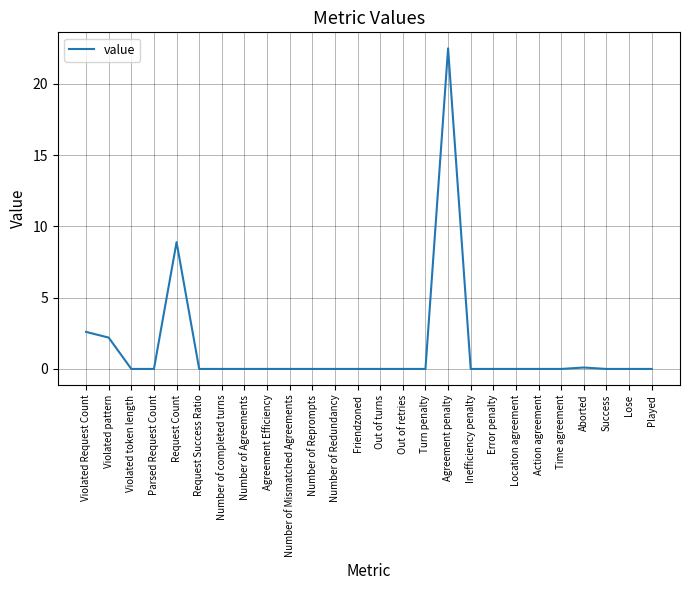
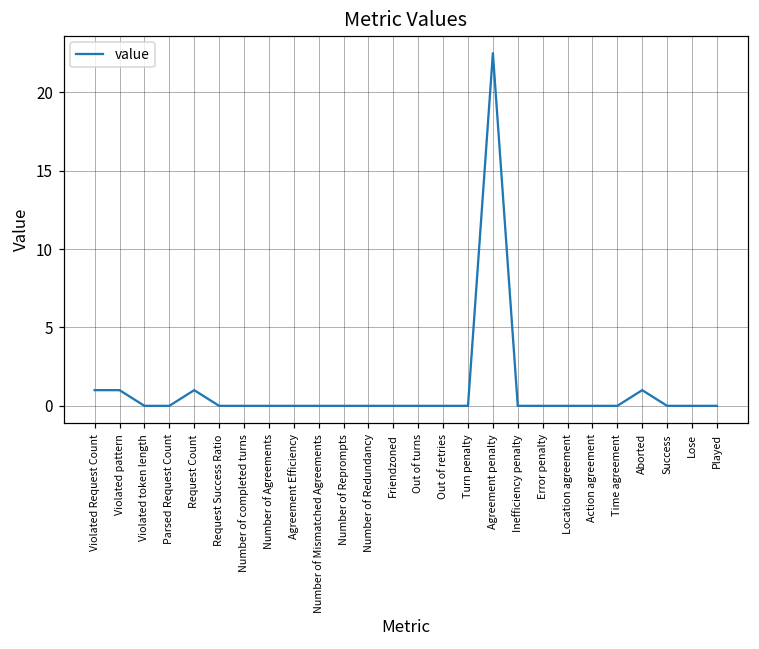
  {
-   "Violated Request Count": 2.6,
-   "Violated pattern": 2.2,
+   "Violated Request Count": 1.0,
+   "Violated pattern": 1.0,
    "Violated token length": 0.0,
    "Parsed Request Count": 0.0,
-   "Request Count": 8.9,
+   "Request Count": 1.0,
    "Request Success Ratio": 0.0,
    "Number of completed turns": 0.0,
    "Number of Agreements": 0.0,
    "Agreement Efficiency": 0.0,
    "Number of Mismatched Agreements": 0.0,
    "Number of Reprompts": 0.0,
    "Number of Redundancy": 0.0,
    "Friendzoned": 0.0,
    "Out of turns": 0.0,
    "Out of retries": 0.0,
    "Turn penalty": 0.0,
    "Agreement penalty": 22.5,
    "Inefficiency penalty": 0.0,
    "Error penalty": 0.0,
    "Location agreement": 0.0,
    "Action agreement": 0.0,
    "Time agreement": 0.0,
-   "Aborted": 0.1,
+   "Aborted": 1.0,
    "Success": 0.0,
    "Lose": 0.0,
    "Played": 0.0
  }
